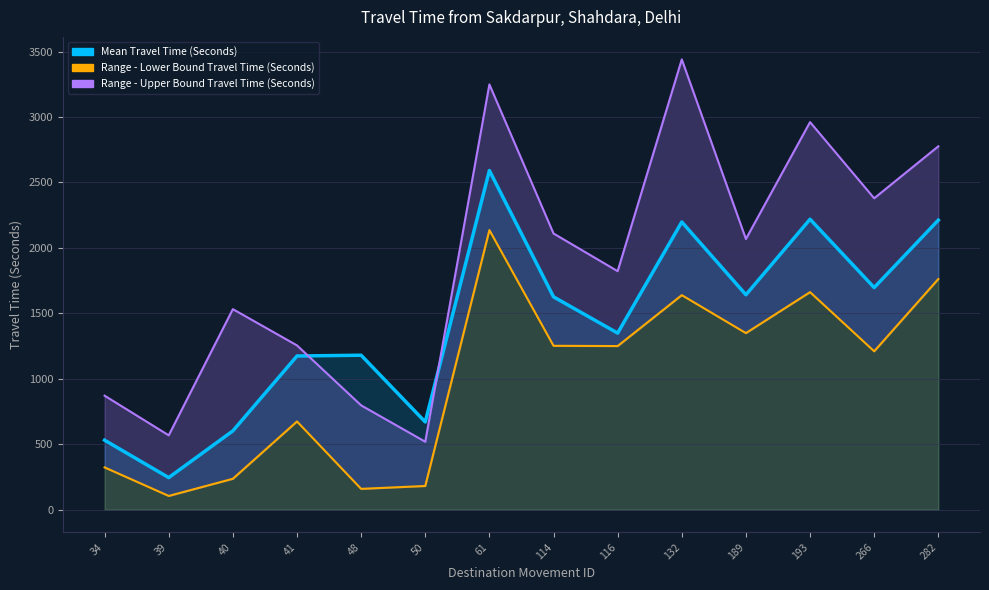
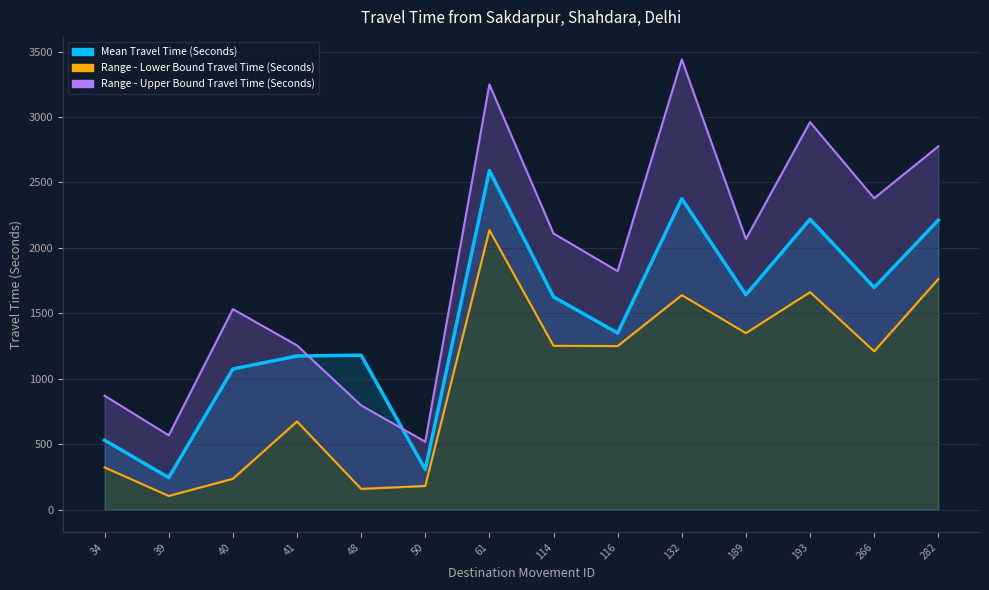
  {
    "Mean Travel Time (Seconds)": {
      "34": 530,
      "39": 250,
-     "40": 600,
+     "40": 1080,
      "41": 1170,
      "48": 1180,
-     "50": 670,
+     "50": 310,
      "61": 2590,
      "114": 1630,
      "116": 1350,
-     "132": 2200,
+     "132": 2380,
      "189": 1640,
      "193": 2220,
      "266": 1700,
      "282": 2210
    },
    "Range - Lower Bound Travel Time (Seconds)": {
      "34": 320,
      "39": 110,
      "40": 240,
      "41": 670,
      "48": 160,
      "50": 180,
      "61": 2140,
      "114": 1250,
      "116": 1250,
      "132": 1640,
      "189": 1350,
      "193": 1660,
      "266": 1210,
      "282": 1760
    },
    "Range - Upper Bound Travel Time (Seconds)": {
      "34": 870,
      "39": 570,
      "40": 1530,
      "41": 1260,
      "48": 800,
      "50": 520,
      "61": 3250,
      "114": 2110,
      "116": 1820,
      "132": 3440,
      "189": 2070,
      "193": 2960,
      "266": 2380,
      "282": 2780
    }
  }
